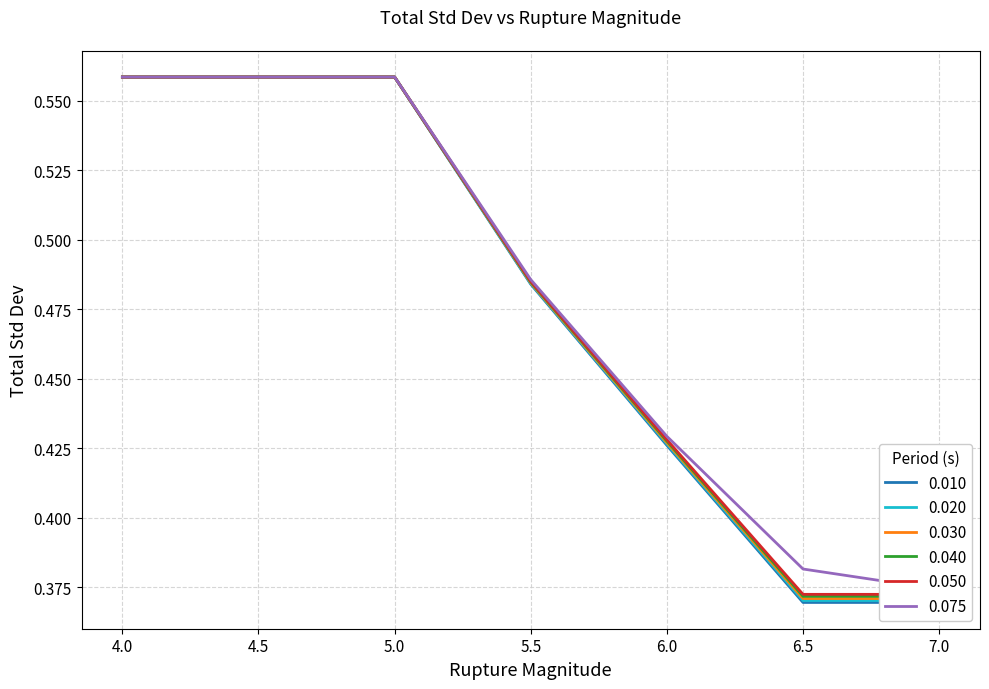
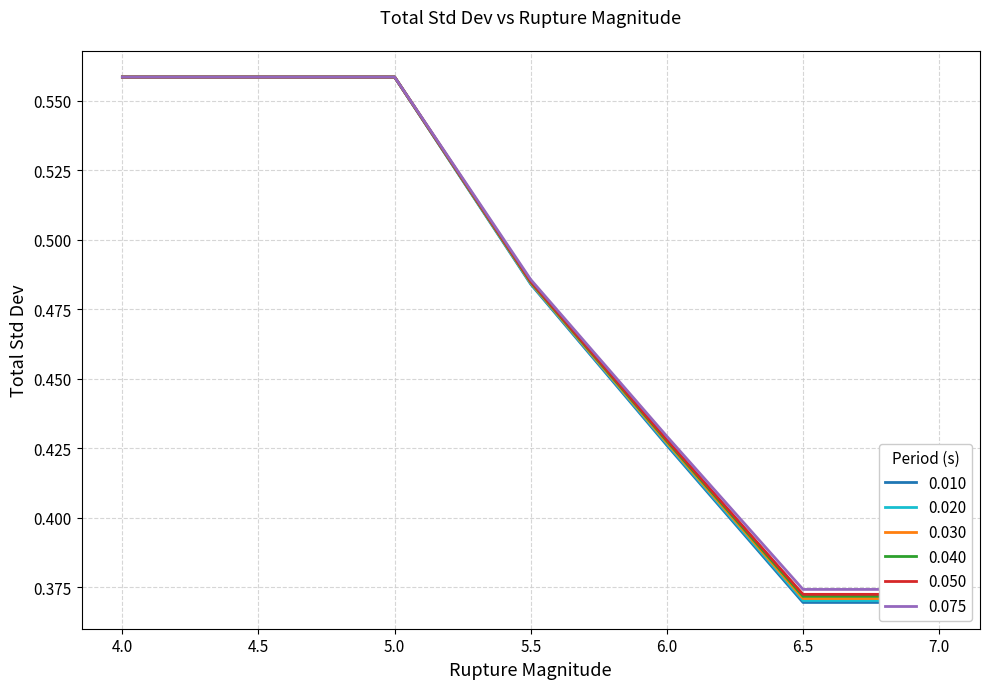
  {
    "0.075": {
      "6.0": 0.429,
-     "6.5": 0.382
+     "6.5": 0.374
    }
  }
